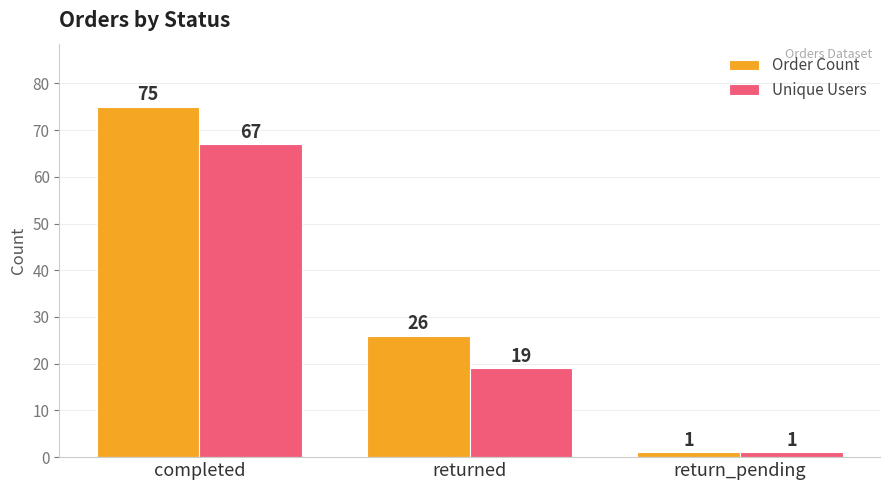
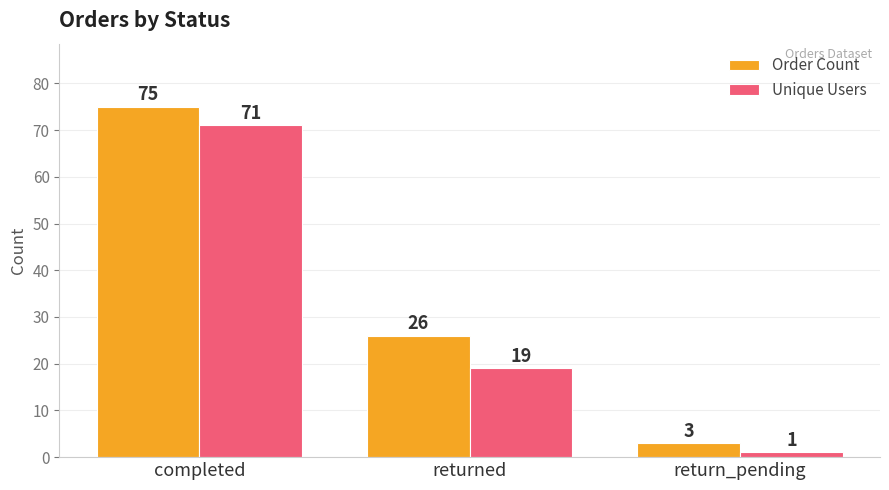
  {
    "Order Count": {
      "completed": 75,
      "returned": 26,
-     "return_pending": 1
+     "return_pending": 3
    },
    "Unique Users": {
-     "completed": 67,
+     "completed": 71,
      "returned": 19,
      "return_pending": 1
    }
  }
